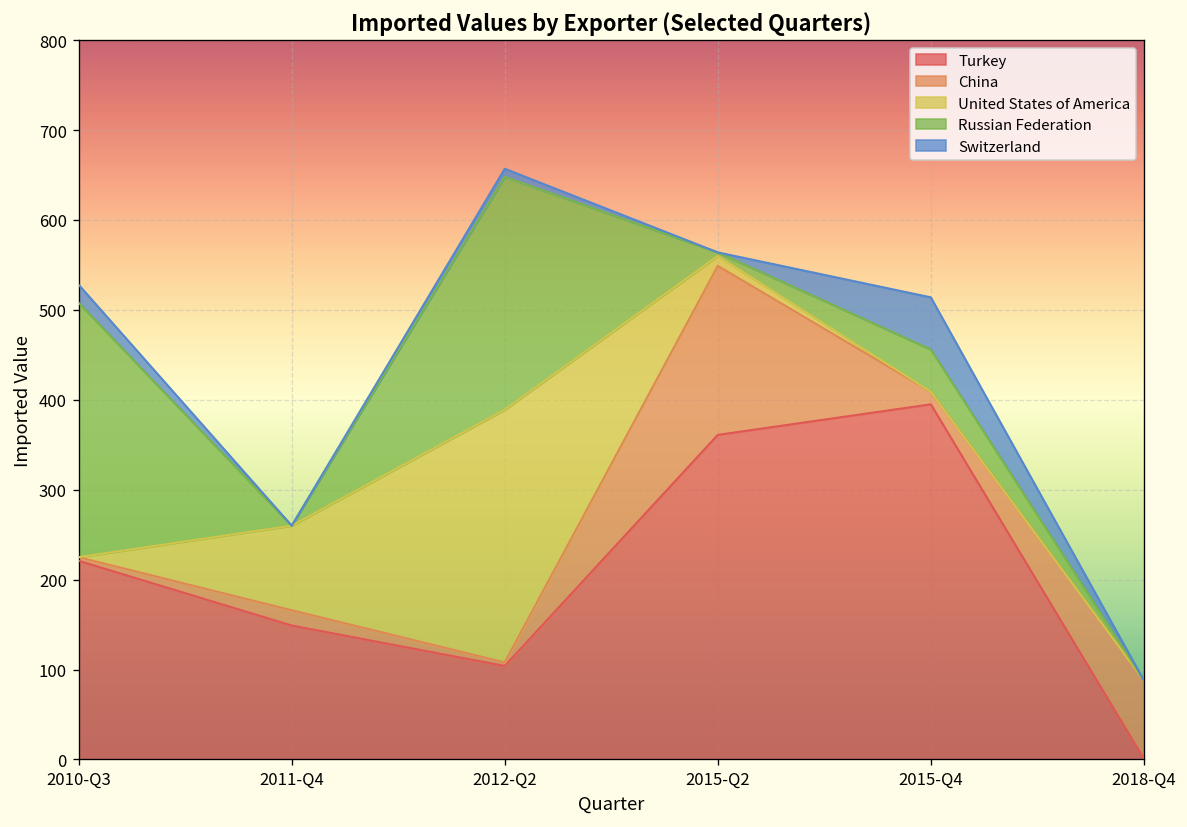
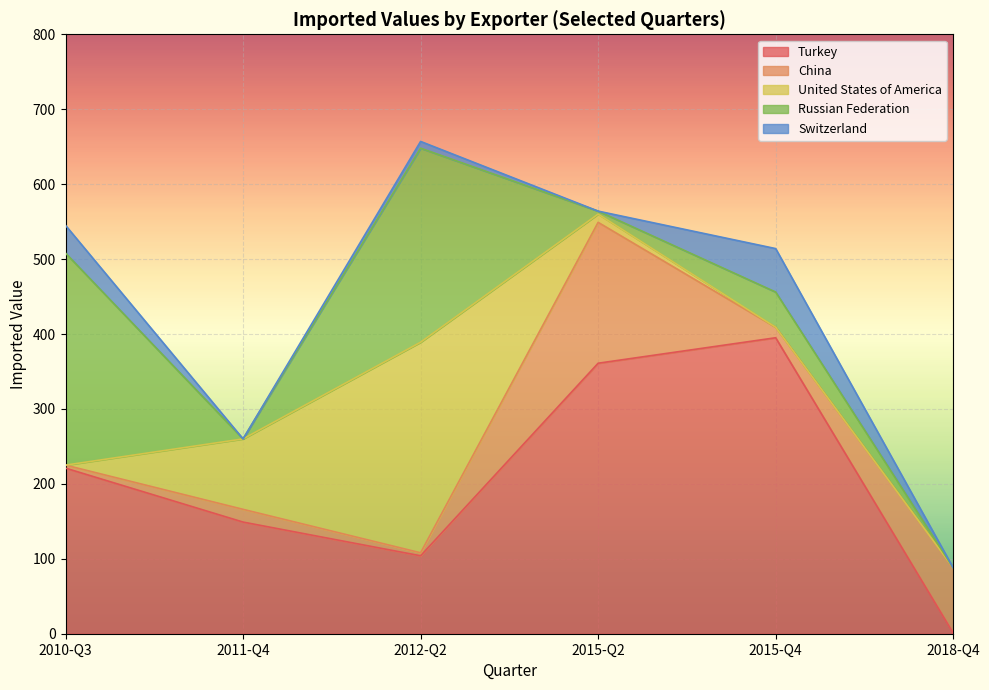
  {
    "United States of America": {
      "2012-Q2": 280,
      "2015-Q2": 10
    },
    "Russian Federation": {
      "2010-Q3": 280,
      "2012-Q2": 260,
      "2015-Q4": 50
    },
    "Switzerland": {
-     "2010-Q3": 20,
+     "2010-Q3": 40,
      "2012-Q2": 10,
      "2015-Q4": 60
    }
  }
